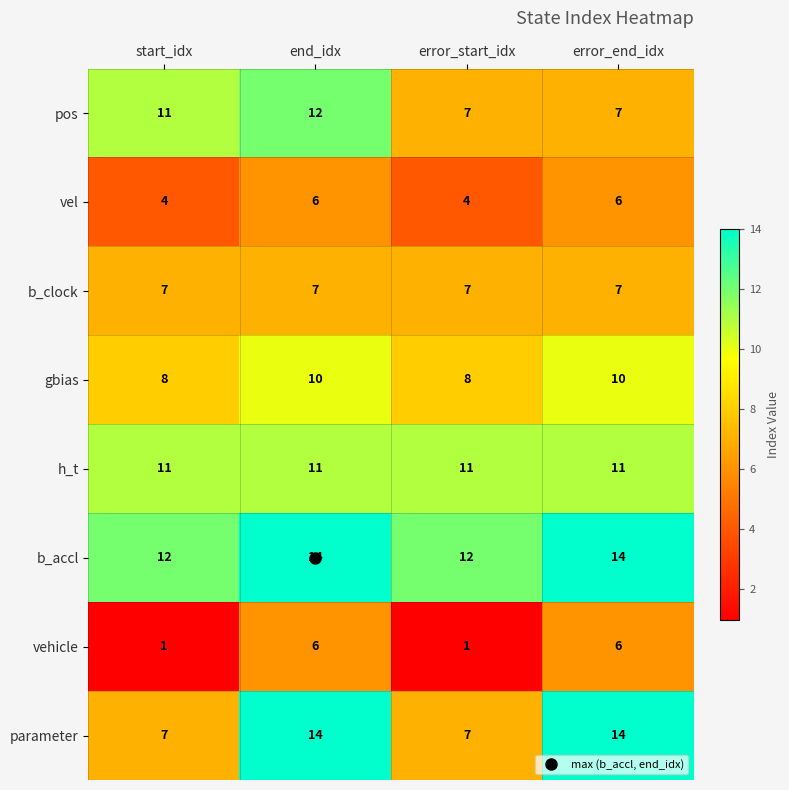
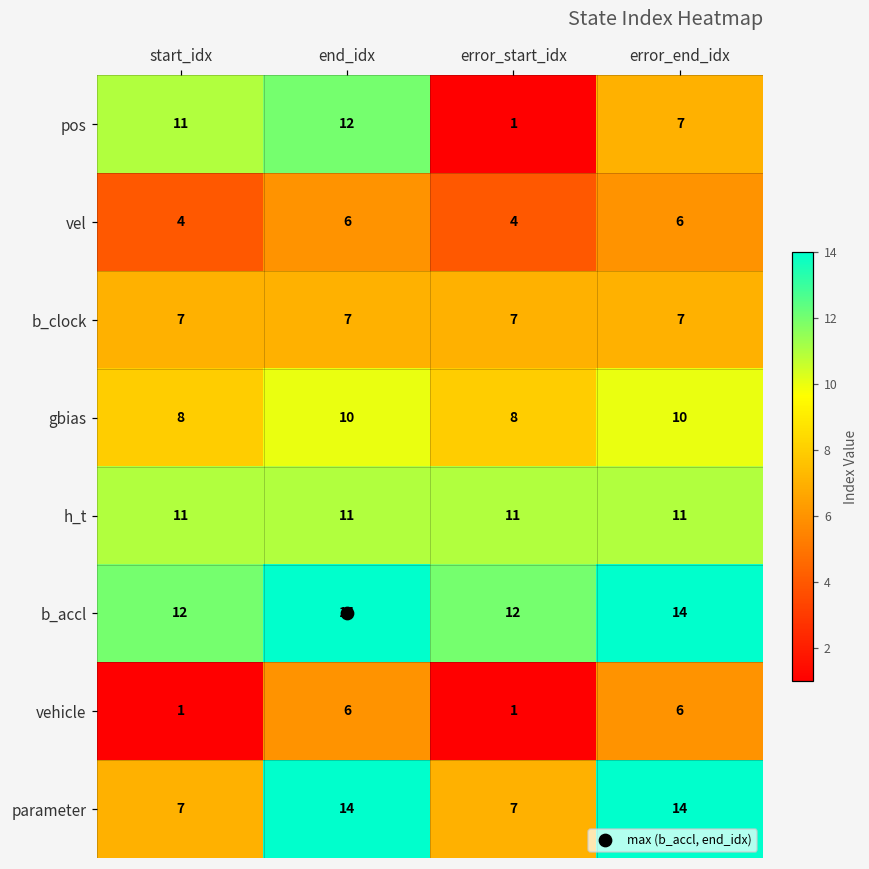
  {
    "pos": {
      "start_idx": 11,
      "end_idx": 12,
-     "error_start_idx": 7,
+     "error_start_idx": 1,
      "error_end_idx": 7
    },
    "vel": {
      "start_idx": 4,
      "end_idx": 6,
      "error_start_idx": 4,
      "error_end_idx": 6
    },
    "b_clock": {
      "start_idx": 7,
      "end_idx": 7,
      "error_start_idx": 7,
      "error_end_idx": 7
    },
    "gbias": {
      "start_idx": 8,
      "end_idx": 10,
      "error_start_idx": 8,
      "error_end_idx": 10
    },
    "h_t": {
      "start_idx": 11,
      "end_idx": 11,
      "error_start_idx": 11,
      "error_end_idx": 11
    },
    "b_accl": {
      "start_idx": 12,
      "error_start_idx": 12,
      "error_end_idx": 14
    },
    "vehicle": {
      "start_idx": 1,
      "end_idx": 6,
      "error_start_idx": 1,
      "error_end_idx": 6
    },
    "parameter": {
      "start_idx": 7,
      "end_idx": 14,
      "error_start_idx": 7,
      "error_end_idx": 14
    }
  }
